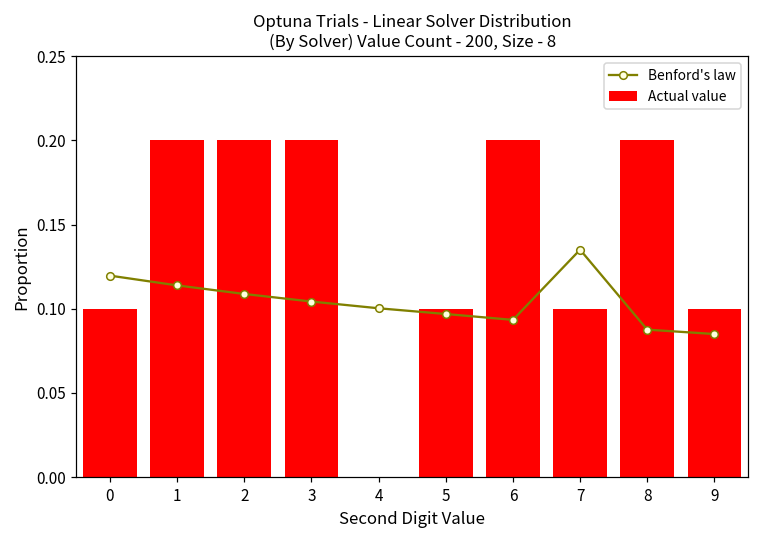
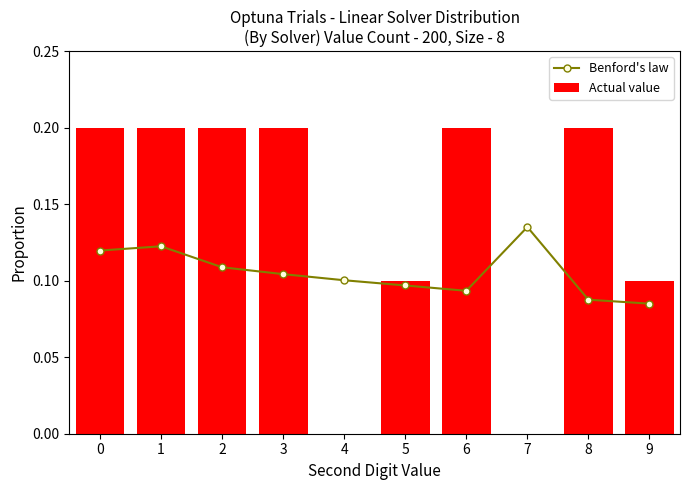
  {
    "Benford's law": {
      "0": 0.120,
-     "1": 0.114,
+     "1": 0.123,
      "2": 0.109,
      "3": 0.104,
      "4": 0.100,
      "5": 0.097,
      "6": 0.093,
      "7": 0.135,
      "8": 0.088,
      "9": 0.085
    },
    "Actual value": {
-     "0": 0.1,
+     "0": 0.2,
      "1": 0.2,
      "2": 0.2,
      "3": 0.2,
      "4": 0.0,
      "5": 0.1,
      "6": 0.2,
-     "7": 0.1,
+     "7": 0.0,
      "8": 0.2,
      "9": 0.1
    }
  }
